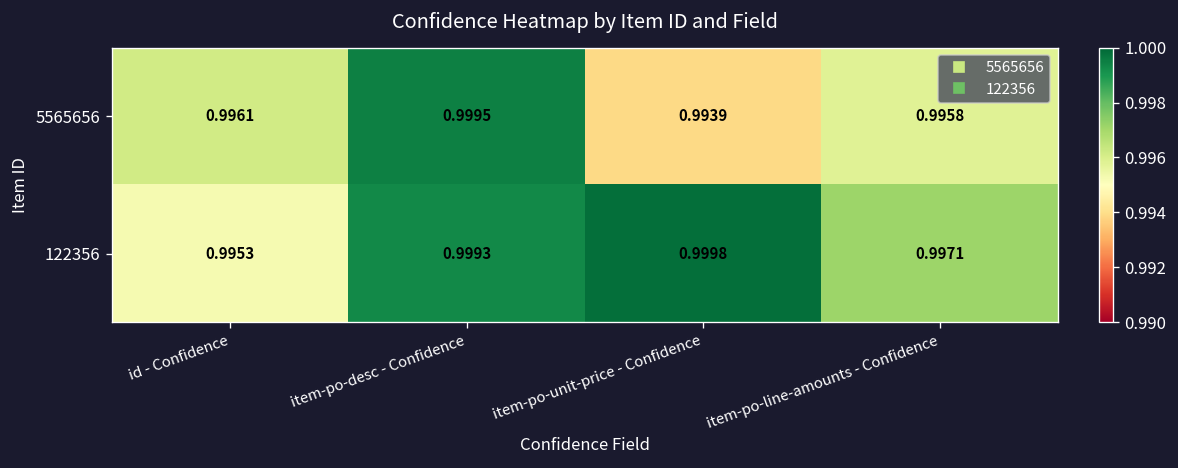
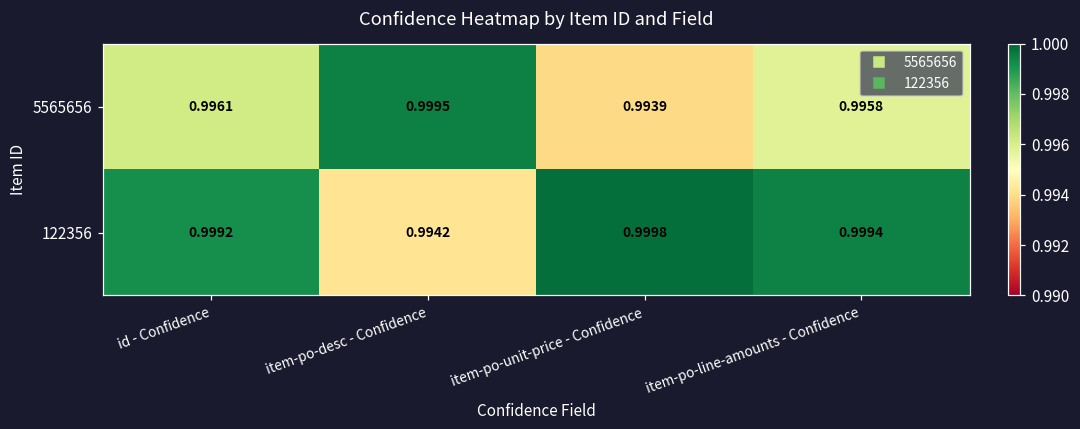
  {
    "5565656": {
      "id - Confidence": 0.9961,
      "item-po-desc - Confidence": 0.9995,
      "item-po-unit-price - Confidence": 0.9939,
      "item-po-line-amounts - Confidence": 0.9958
    },
    "122356": {
-     "id - Confidence": 0.9953,
-     "item-po-desc - Confidence": 0.9993,
+     "id - Confidence": 0.9992,
+     "item-po-desc - Confidence": 0.9942,
      "item-po-unit-price - Confidence": 0.9998,
-     "item-po-line-amounts - Confidence": 0.9971
+     "item-po-line-amounts - Confidence": 0.9994
    }
  }
